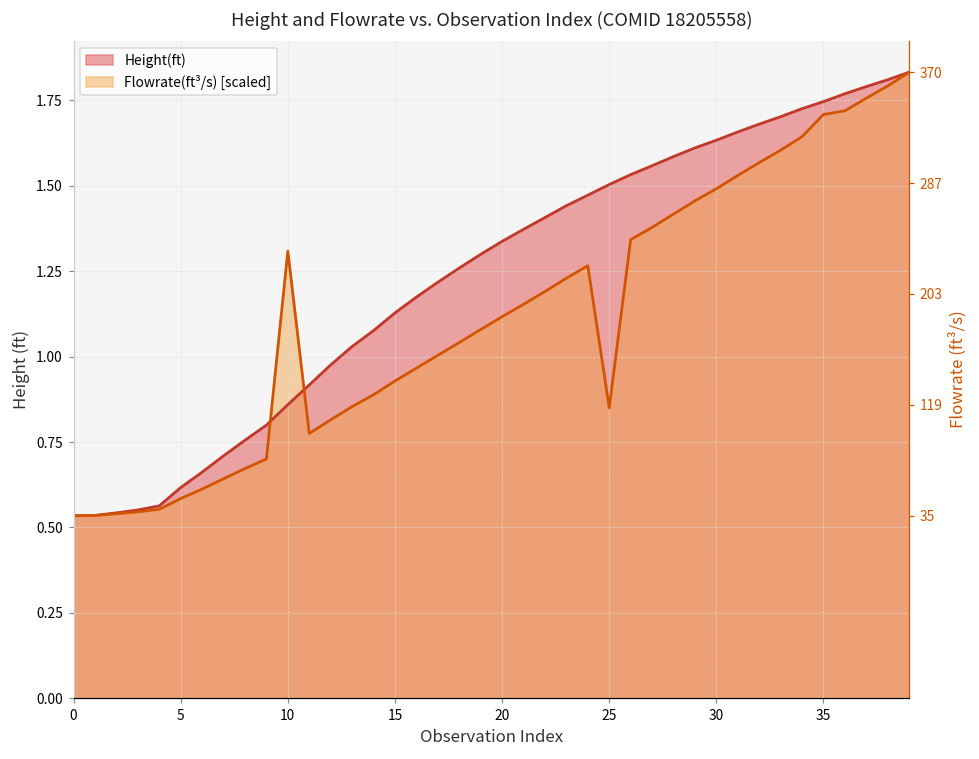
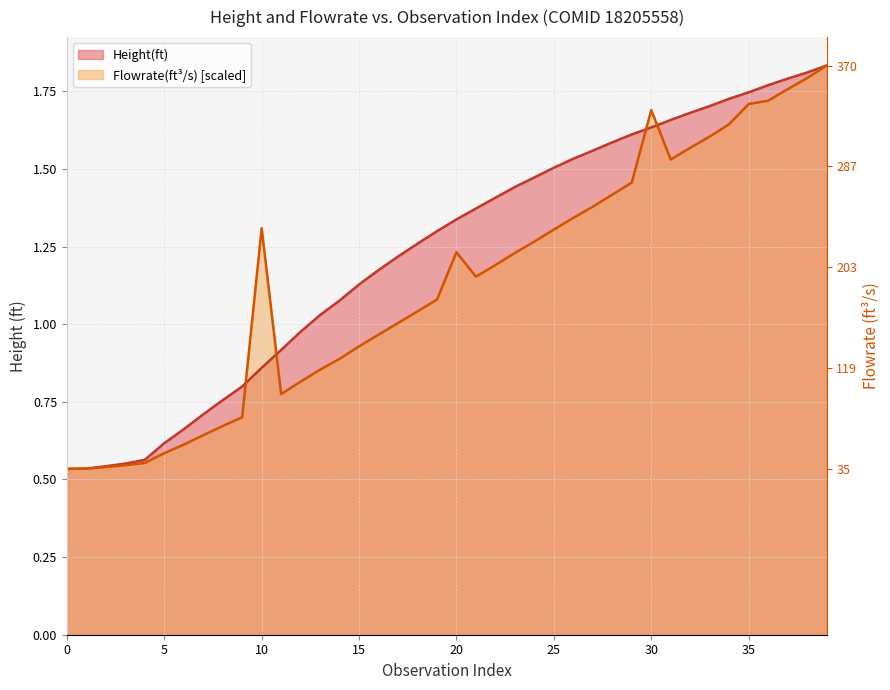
  {
    "Height(ft)": {
      "5": 0.62,
      "10": 0.86,
      "15": 1.13,
      "20": 1.34,
      "25": 1.50,
      "30": 1.63,
      "35": 1.75
    },
    "Flowrate(ft³/s) [scaled]": {
      "5": 0.58,
      "10": 1.31,
      "15": 0.93,
-     "20": 1.12,
-     "25": 0.85,
-     "30": 1.49,
+     "20": 1.23,
+     "25": 1.30,
+     "30": 1.69,
      "35": 1.71
    }
  }
